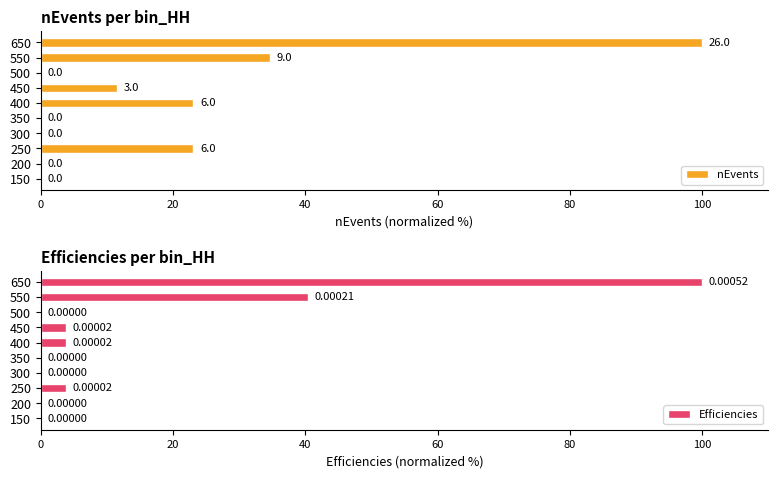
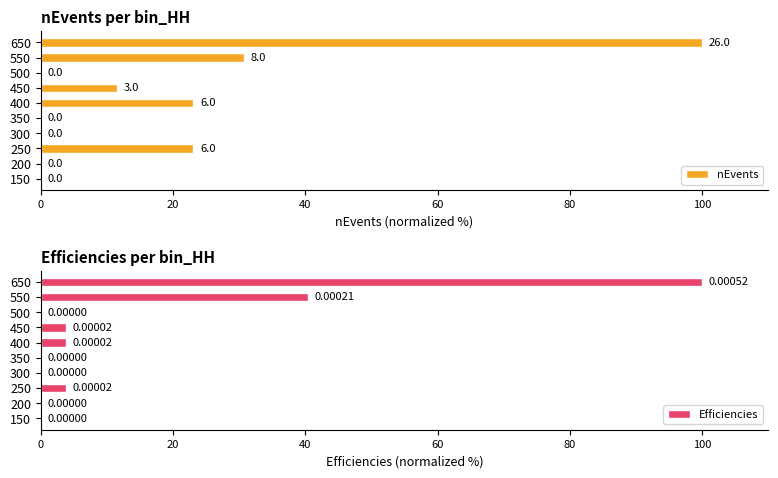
  {
    "nEvents per bin_HH": {
-     "550": 9.0,
+     "550": 8.0,
      "500": 0.0,
      "350": 0.0,
      "300": 0.0,
      "200": 0.0,
      "150": 0.0
    },
    "Efficiencies per bin_HH": {
      "500": 0.00000,
      "350": 0.00000,
      "300": 0.00000,
      "200": 0.00000,
      "150": 0.00000
    }
  }
